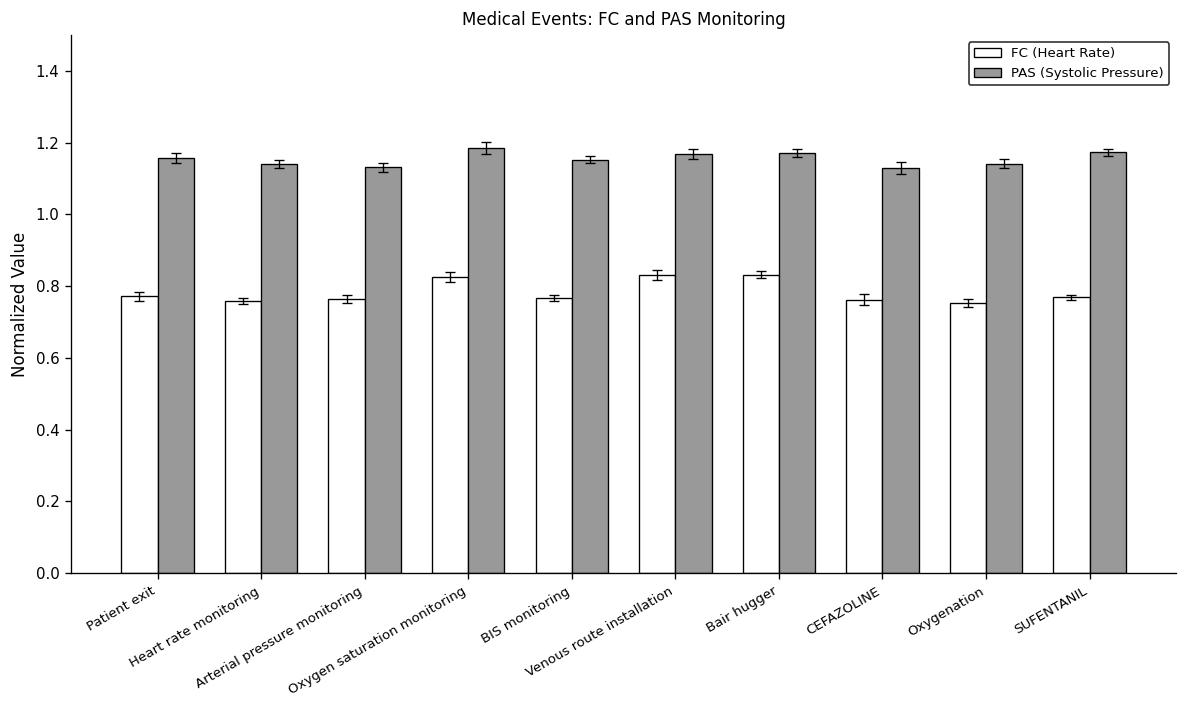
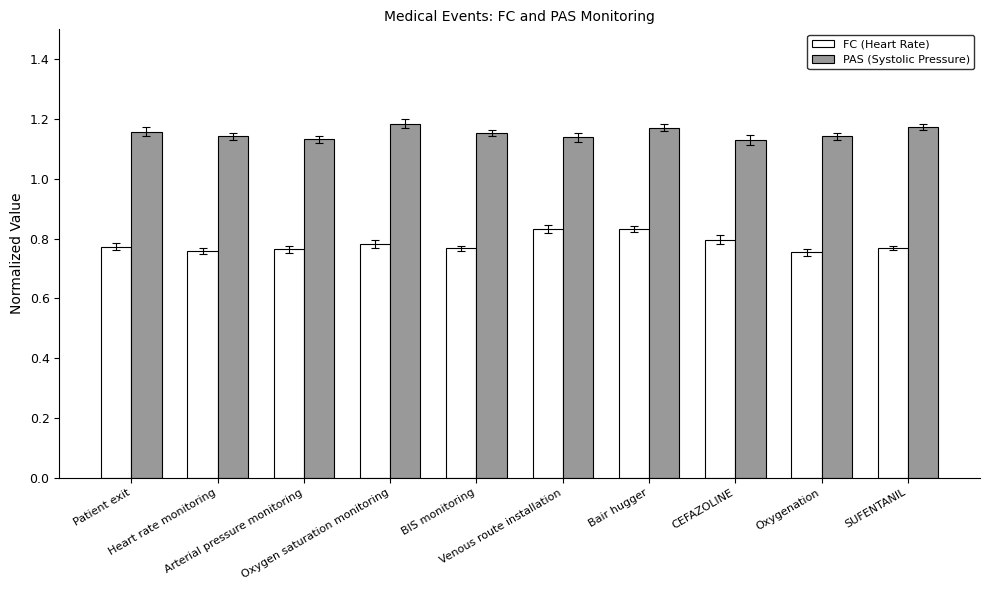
  {
    "FC (Heart Rate)": {
      "Patient exit": 0.77,
      "Heart rate monitoring": 0.76,
      "Arterial pressure monitoring": 0.76,
-     "Oxygen saturation monitoring": 0.83,
+     "Oxygen saturation monitoring": 0.78,
      "BIS monitoring": 0.77,
      "Venous route installation": 0.83,
      "Bair hugger": 0.83,
-     "CEFAZOLINE": 0.76,
+     "CEFAZOLINE": 0.80,
      "Oxygenation": 0.75,
      "SUFENTANIL": 0.77
    },
    "PAS (Systolic Pressure)": {
      "Patient exit": 1.16,
      "Heart rate monitoring": 1.14,
      "Arterial pressure monitoring": 1.13,
      "Oxygen saturation monitoring": 1.18,
      "BIS monitoring": 1.15,
-     "Venous route installation": 1.17,
+     "Venous route installation": 1.14,
      "Bair hugger": 1.17,
      "CEFAZOLINE": 1.13,
      "Oxygenation": 1.14,
      "SUFENTANIL": 1.17
    }
  }
